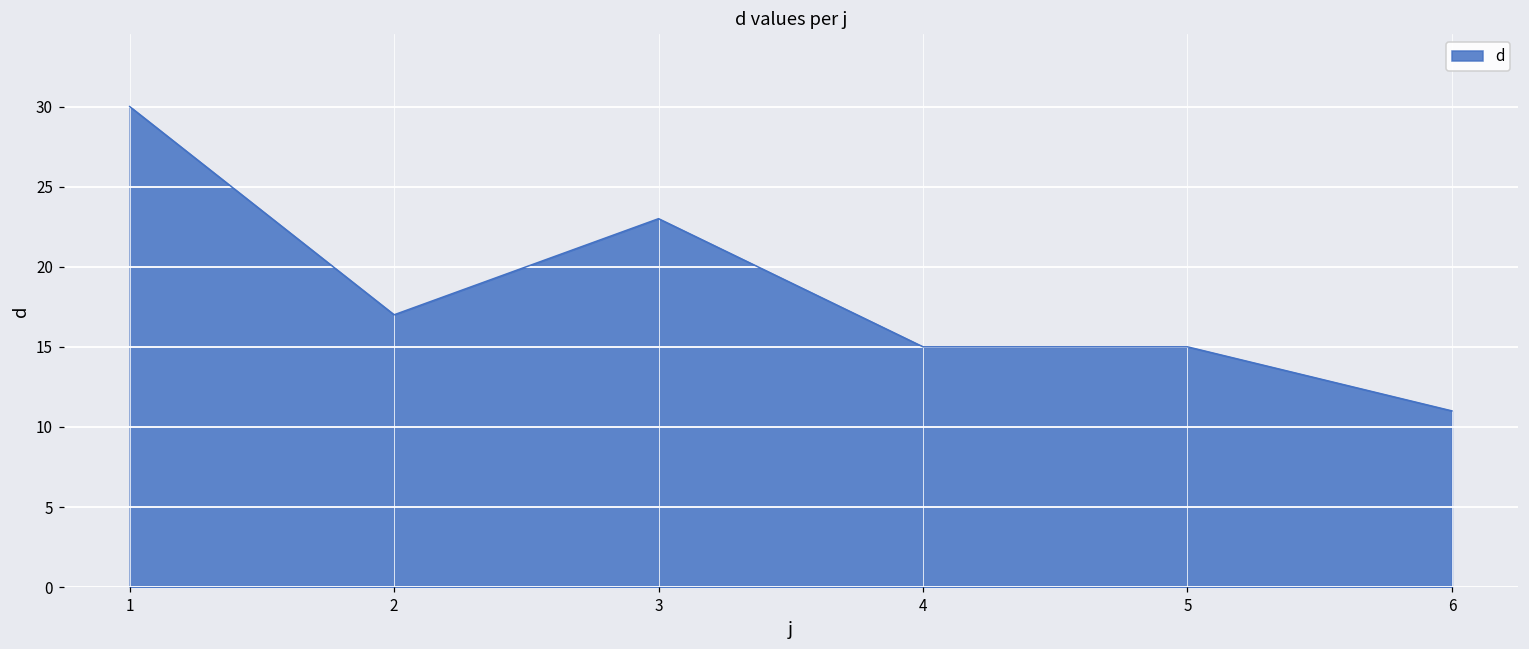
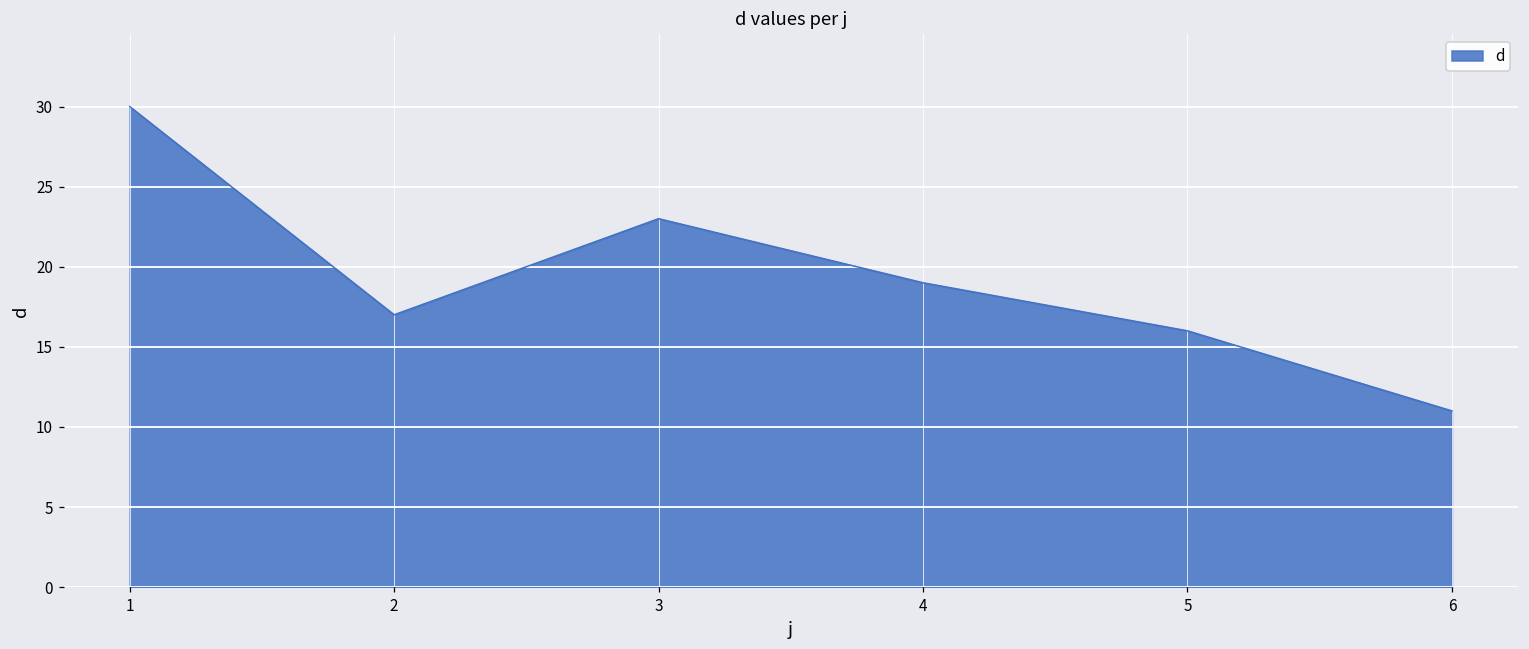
  {
    "1": 30,
    "2": 17,
    "3": 23,
-   "4": 15,
-   "5": 15,
+   "4": 19,
+   "5": 16,
    "6": 11
  }
